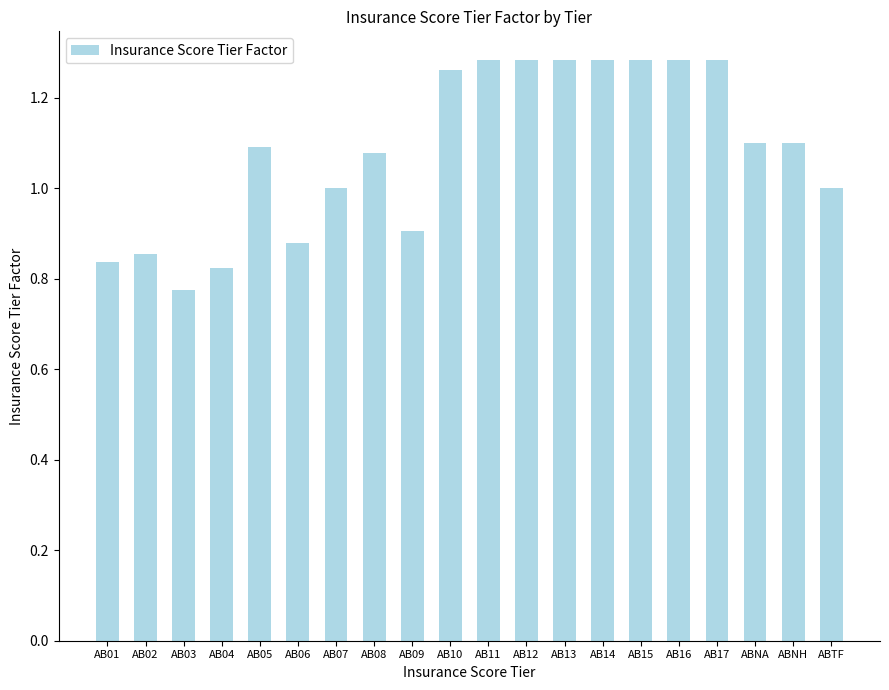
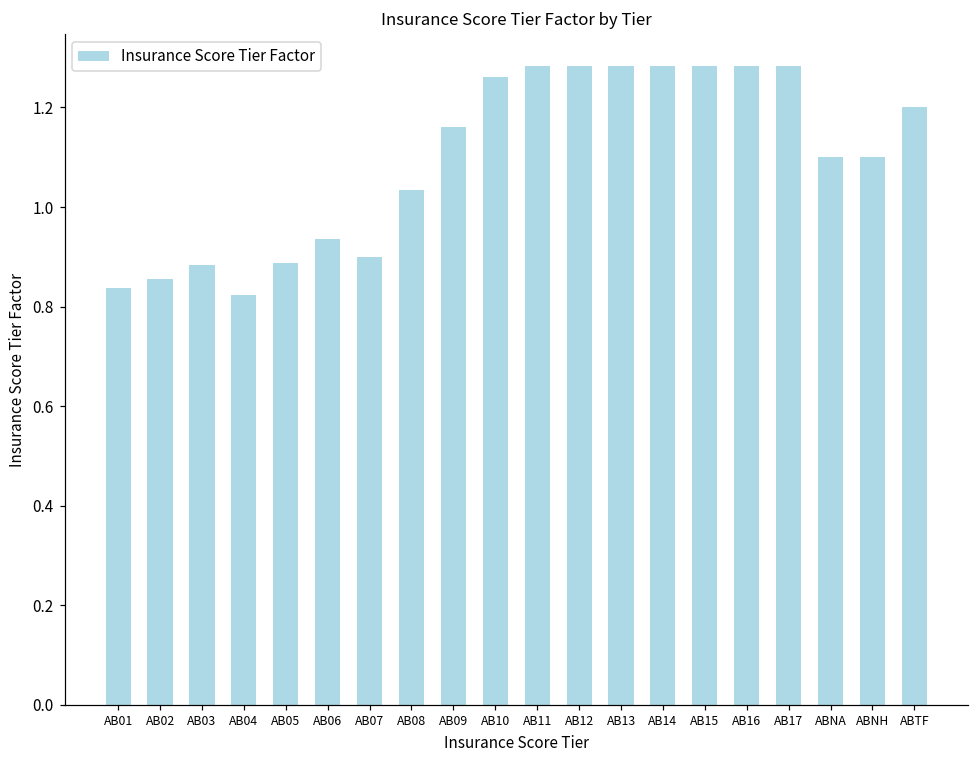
  {
    "AB01": 0.84,
    "AB02": 0.85,
-   "AB03": 0.77,
+   "AB03": 0.88,
    "AB04": 0.82,
-   "AB05": 1.09,
-   "AB06": 0.88,
-   "AB07": 1.0,
-   "AB08": 1.08,
-   "AB09": 0.90,
+   "AB05": 0.89,
+   "AB06": 0.93,
+   "AB07": 0.9,
+   "AB08": 1.03,
+   "AB09": 1.16,
    "AB10": 1.26,
    "AB11": 1.28,
    "AB12": 1.28,
    "AB13": 1.28,
    "AB14": 1.28,
    "AB15": 1.28,
    "AB16": 1.28,
    "AB17": 1.28,
    "ABNA": 1.10,
    "ABNH": 1.10,
-   "ABTF": 1.0
+   "ABTF": 1.2
  }
